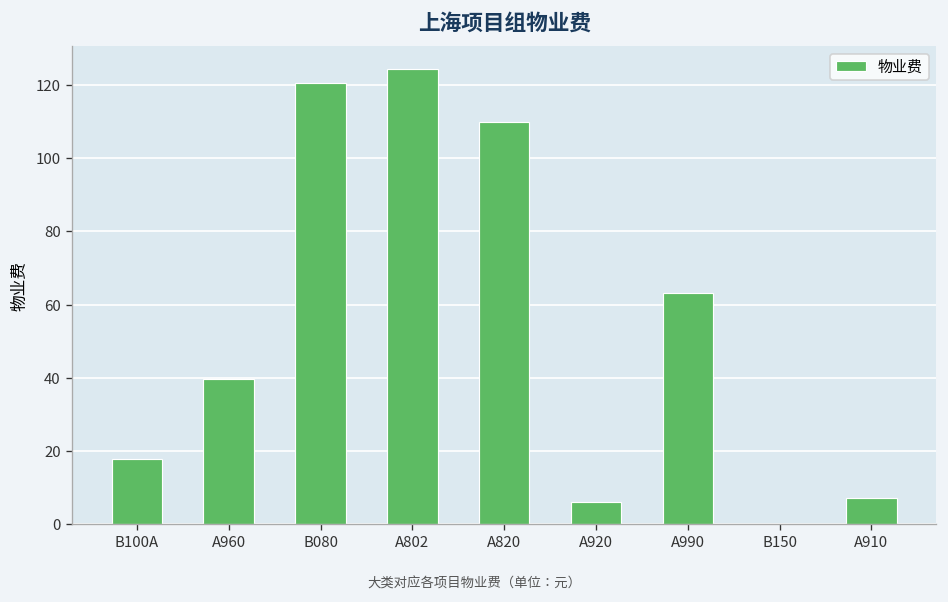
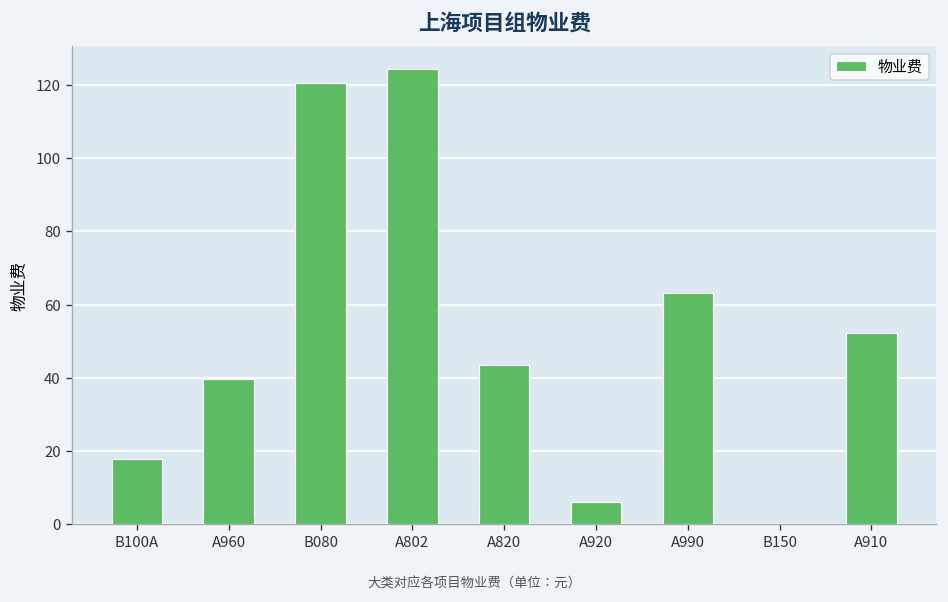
  {
    "B100A": 18,
    "A960": 40,
    "B080": 121,
    "A802": 124,
-   "A820": 110,
+   "A820": 44,
    "A920": 6,
    "A990": 63,
    "B150": 0,
-   "A910": 7
+   "A910": 52
  }
